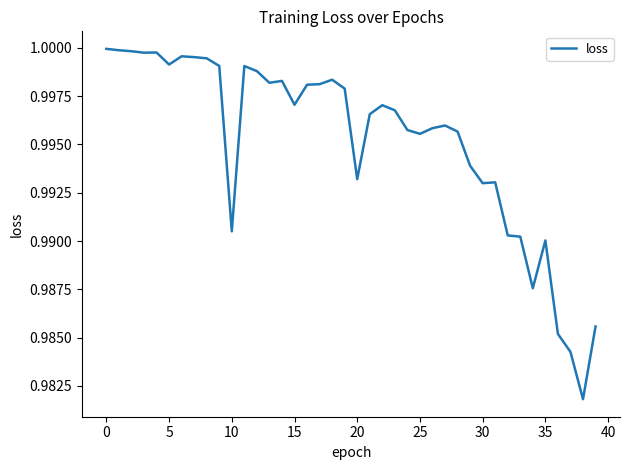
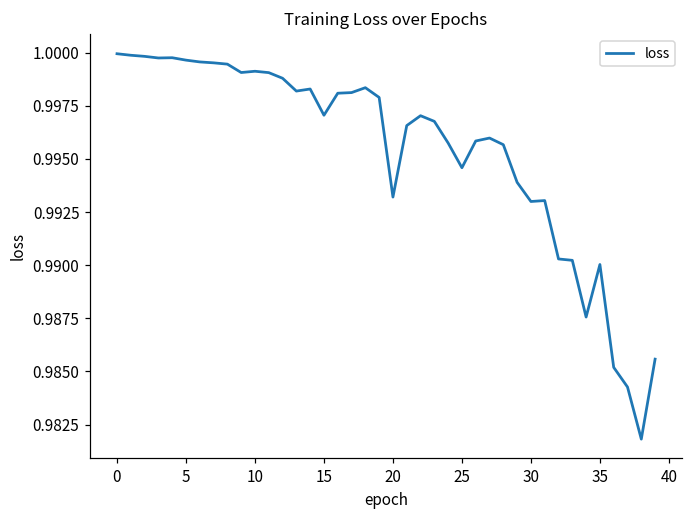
  {
    "0": 1.0000,
-   "5": 0.9991,
-   "10": 0.9905,
+   "5": 0.9997,
+   "10": 0.9991,
    "15": 0.9971,
    "20": 0.9932,
-   "25": 0.9956,
+   "25": 0.9946,
    "30": 0.9930,
    "35": 0.9900
  }
